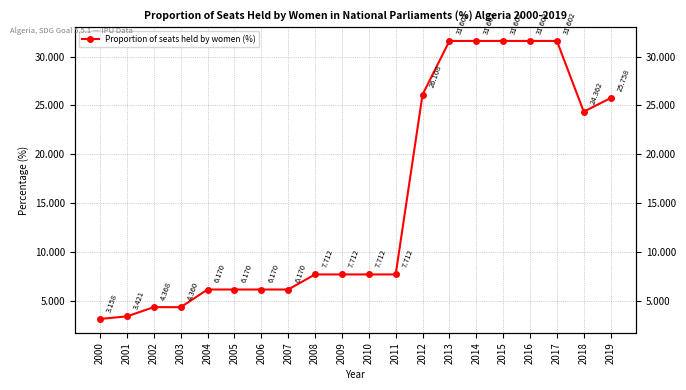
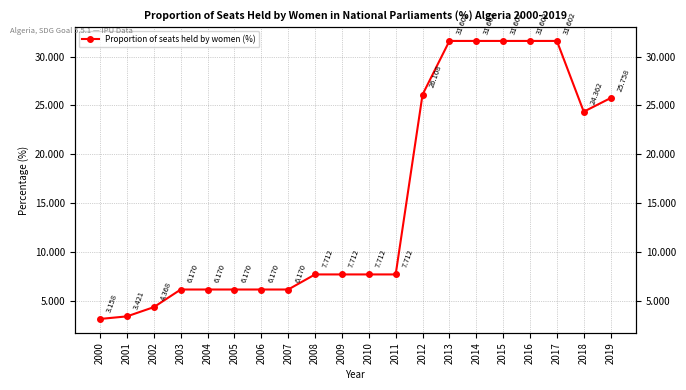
  {
    "2000": 3.158,
    "2001": 3.421,
    "2002": 4.368,
-   "2003": 4.360,
+   "2003": 6.170,
    "2004": 6.170,
    "2005": 6.170,
    "2006": 6.170,
    "2007": 6.170,
    "2008": 7.712,
    "2009": 7.712,
    "2010": 7.712,
    "2011": 7.712,
    "2012": 26.108,
    "2013": 31.602,
    "2014": 31.602,
    "2015": 31.602,
    "2016": 31.602,
    "2017": 31.602,
    "2018": 24.362,
    "2019": 25.758
  }
